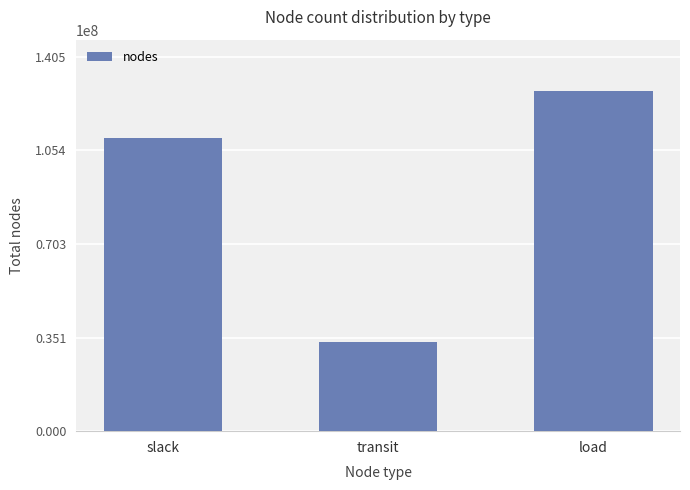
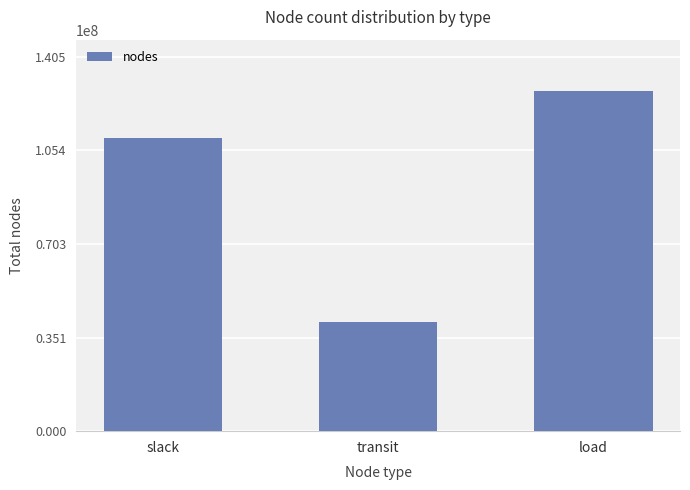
  {
    "slack": 110000000,
-   "transit": 33000000,
+   "transit": 41000000,
    "load": 128000000
  }
